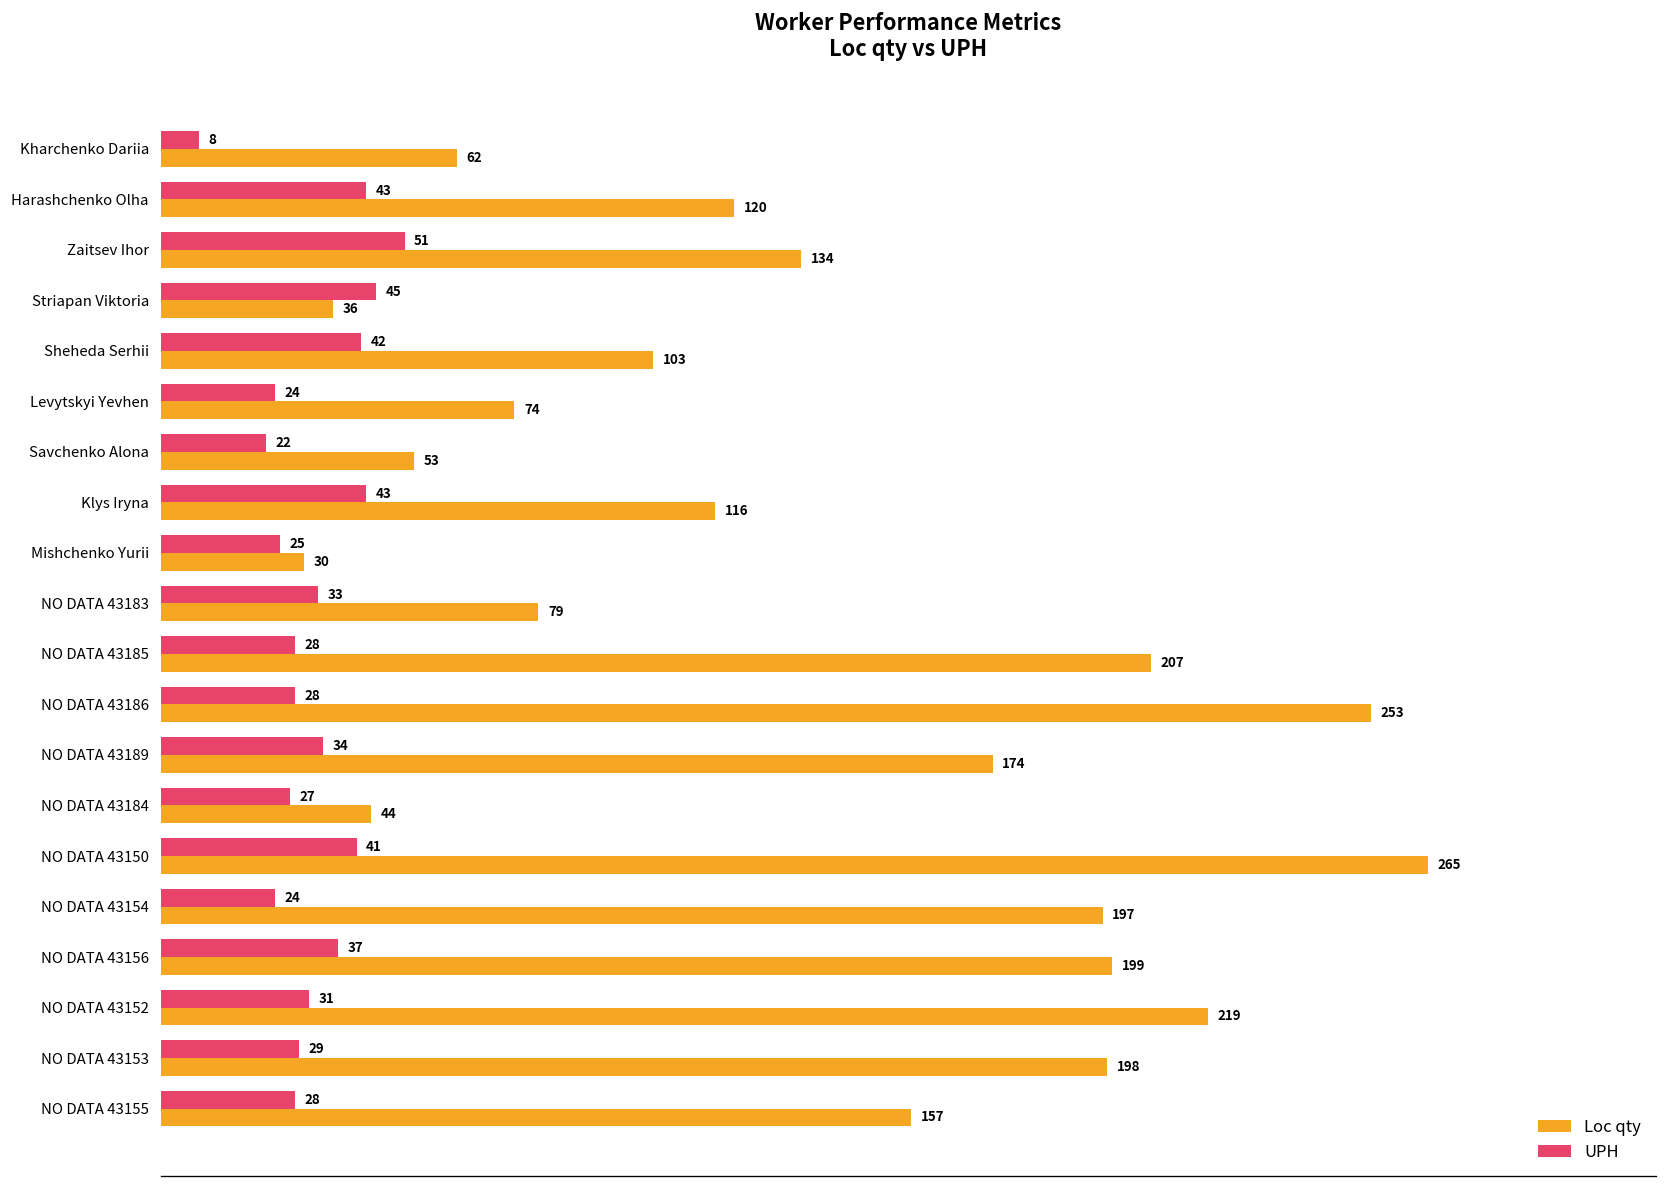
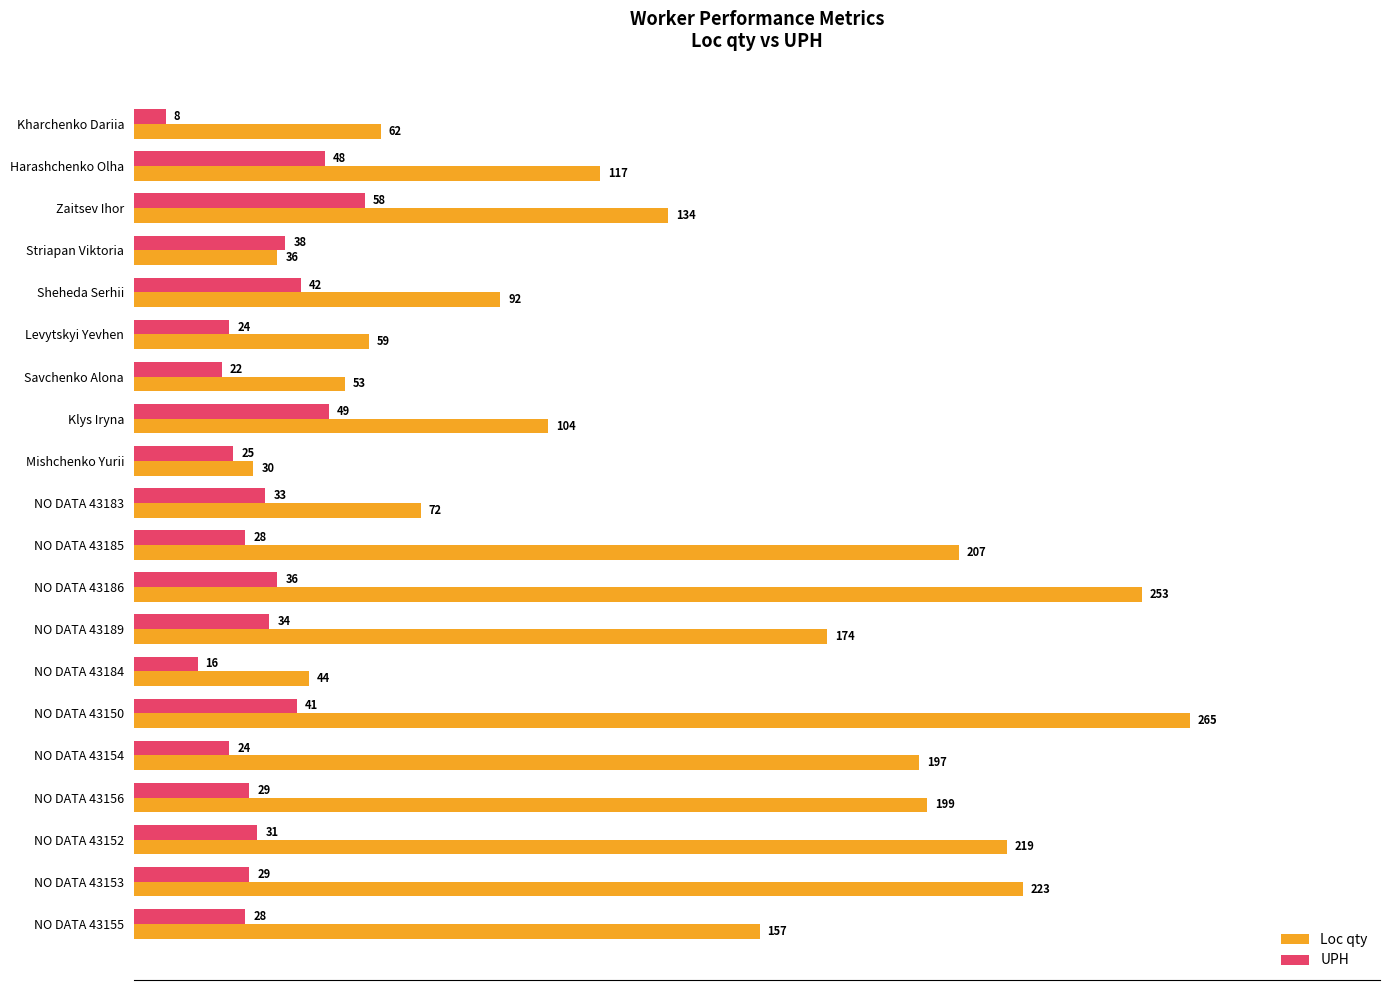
  {
    "Loc qty": {
      "Kharchenko Dariia": 62,
-     "Harashchenko Olha": 120,
+     "Harashchenko Olha": 117,
      "Zaitsev Ihor": 134,
      "Striapan Viktoria": 36,
-     "Sheheda Serhii": 103,
-     "Levytskyi Yevhen": 74,
+     "Sheheda Serhii": 92,
+     "Levytskyi Yevhen": 59,
      "Savchenko Alona": 53,
-     "Klys Iryna": 116,
+     "Klys Iryna": 104,
      "Mishchenko Yurii": 30,
-     "NO DATA 43183": 79,
+     "NO DATA 43183": 72,
      "NO DATA 43185": 207,
      "NO DATA 43186": 253,
      "NO DATA 43189": 174,
      "NO DATA 43184": 44,
      "NO DATA 43150": 265,
      "NO DATA 43154": 197,
      "NO DATA 43156": 199,
      "NO DATA 43152": 219,
-     "NO DATA 43153": 198,
+     "NO DATA 43153": 223,
      "NO DATA 43155": 157
    },
    "UPH": {
      "Kharchenko Dariia": 8,
-     "Harashchenko Olha": 43,
-     "Zaitsev Ihor": 51,
-     "Striapan Viktoria": 45,
+     "Harashchenko Olha": 48,
+     "Zaitsev Ihor": 58,
+     "Striapan Viktoria": 38,
      "Sheheda Serhii": 42,
      "Levytskyi Yevhen": 24,
      "Savchenko Alona": 22,
-     "Klys Iryna": 43,
+     "Klys Iryna": 49,
      "Mishchenko Yurii": 25,
      "NO DATA 43183": 33,
      "NO DATA 43185": 28,
-     "NO DATA 43186": 28,
+     "NO DATA 43186": 36,
      "NO DATA 43189": 34,
-     "NO DATA 43184": 27,
+     "NO DATA 43184": 16,
      "NO DATA 43150": 41,
      "NO DATA 43154": 24,
-     "NO DATA 43156": 37,
+     "NO DATA 43156": 29,
      "NO DATA 43152": 31,
      "NO DATA 43153": 29,
      "NO DATA 43155": 28
    }
  }
